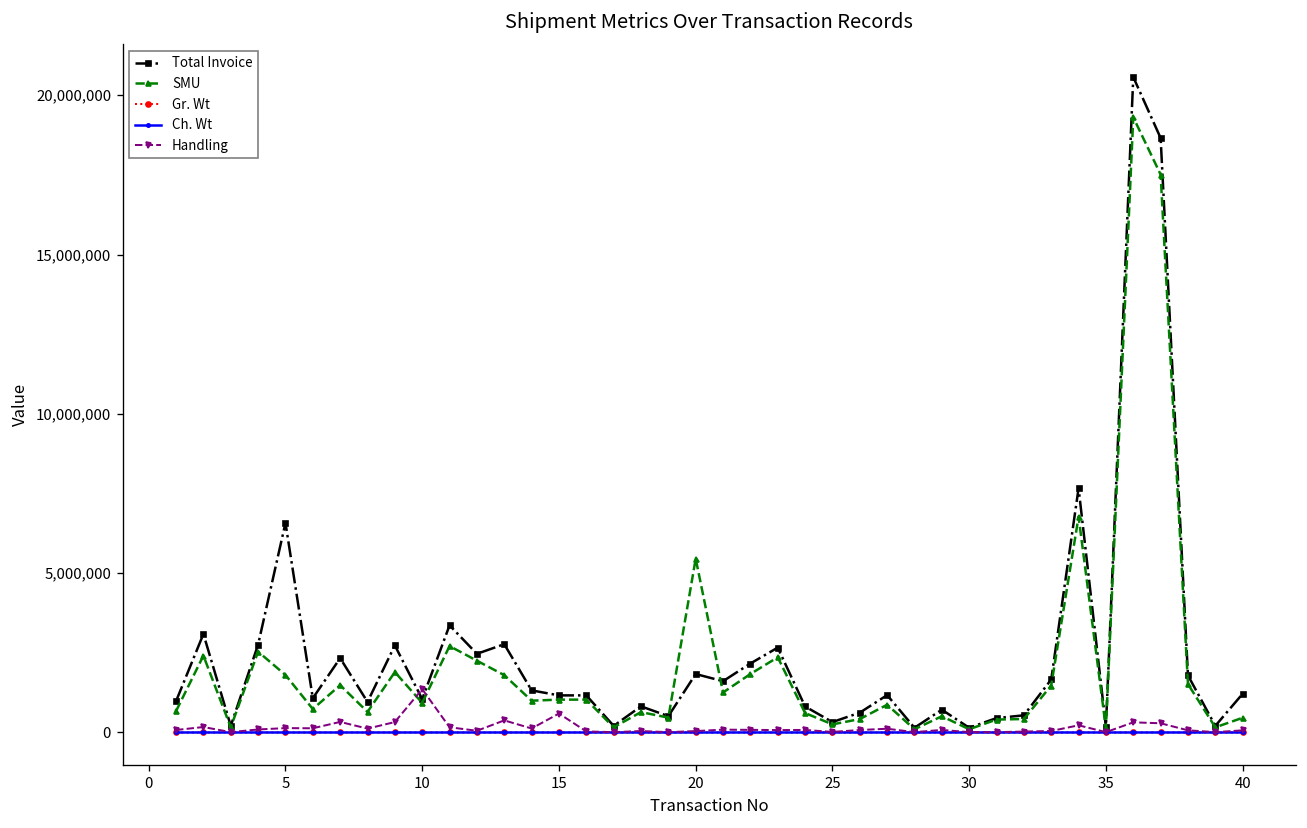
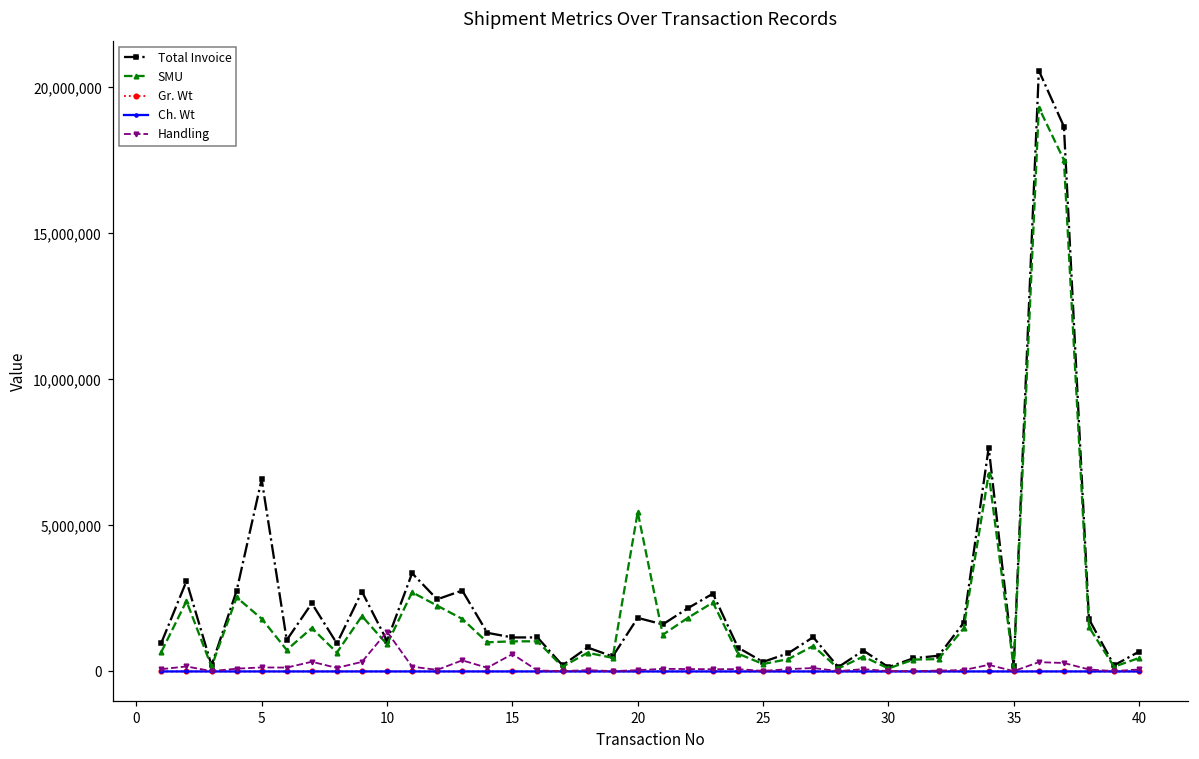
  {
    "Total Invoice": {
      "5": "6,600,000",
      "10": "1,000,000",
      "15": "1,200,000",
      "20": "1,800,000",
-     "40": "1,200,000"
+     "40": "700,000"
    },
    "SMU": {
      "5": "1,800,000",
      "10": "900,000",
      "15": "1,000,000",
      "20": "5,500,000",
      "40": "500,000"
    },
    "Ch. Wt": {
      "5": "0",
      "10": "0",
      "15": "0"
    },
    "Handling": {
      "5": "100,000",
      "10": "1,400,000",
      "15": "600,000"
    }
  }
